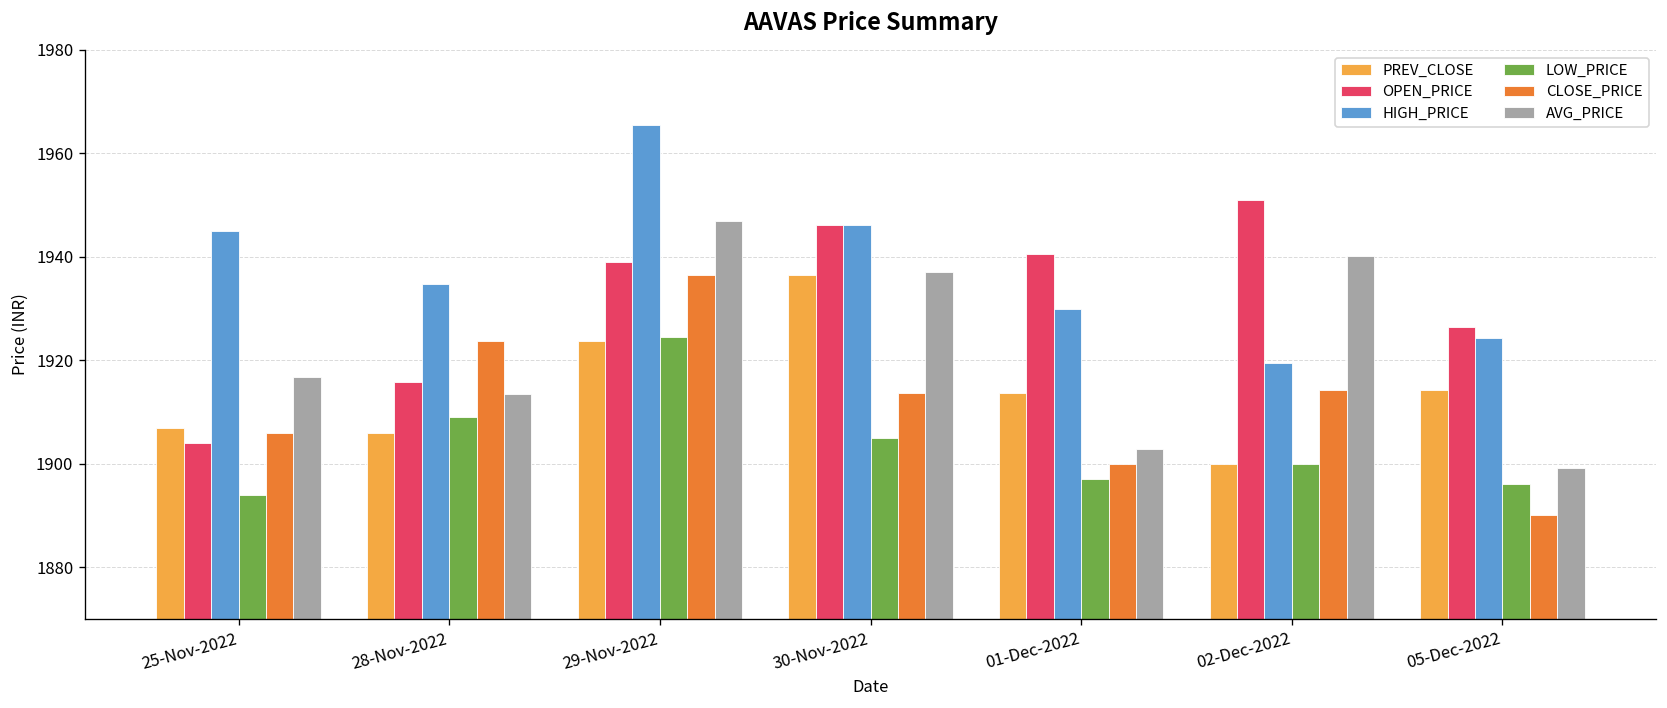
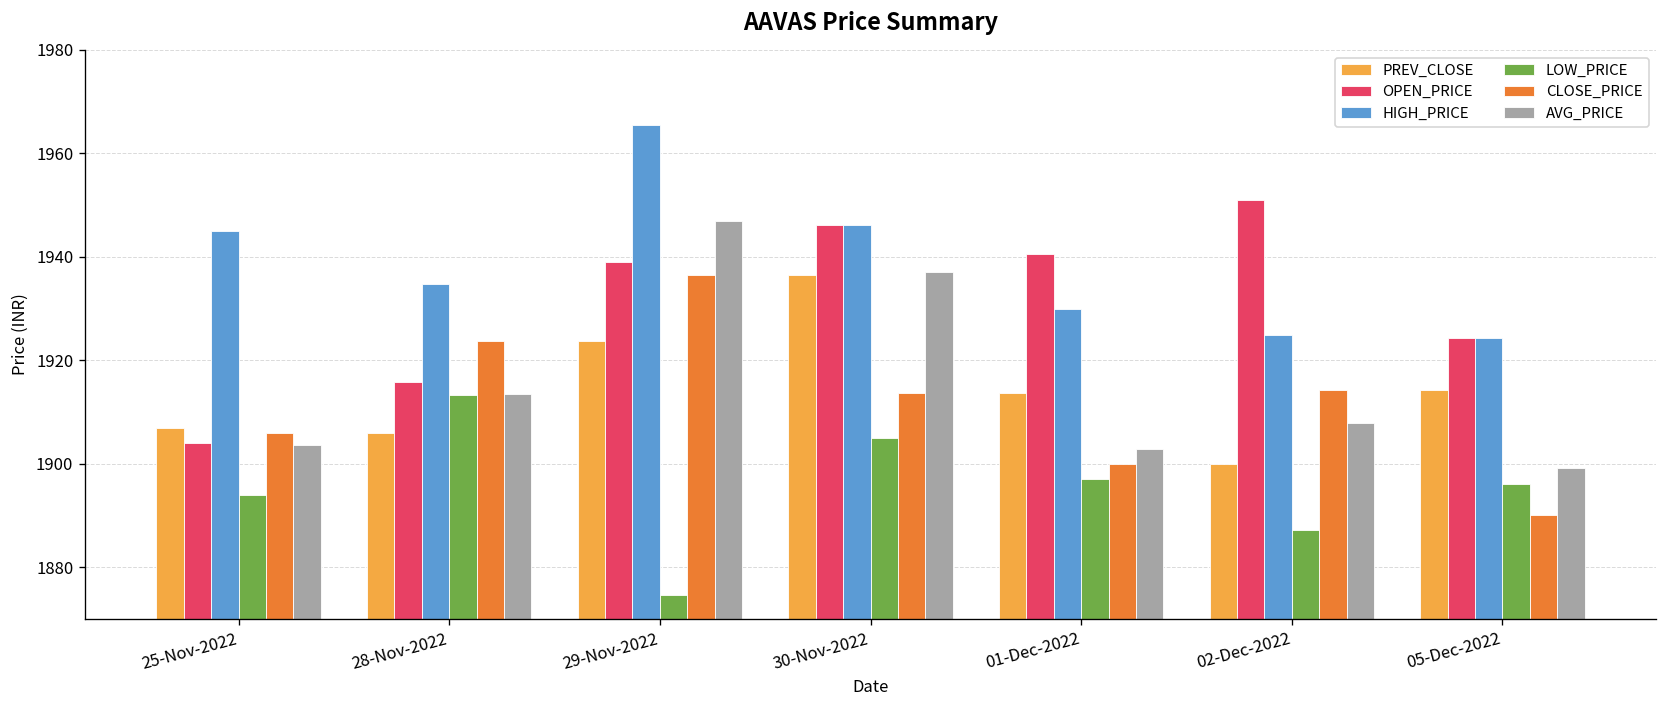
  {
    "OPEN_PRICE": {
      "25-Nov-2022": 1904,
      "28-Nov-2022": 1916,
      "29-Nov-2022": 1939,
      "30-Nov-2022": 1946,
      "01-Dec-2022": 1941,
      "02-Dec-2022": 1951,
-     "05-Dec-2022": 1926
+     "05-Dec-2022": 1924
    },
    "HIGH_PRICE": {
      "25-Nov-2022": 1945,
      "28-Nov-2022": 1935,
      "29-Nov-2022": 1966,
      "30-Nov-2022": 1946,
      "01-Dec-2022": 1930,
-     "02-Dec-2022": 1920,
+     "02-Dec-2022": 1925,
      "05-Dec-2022": 1924
    },
    "LOW_PRICE": {
      "25-Nov-2022": 1894,
-     "28-Nov-2022": 1909,
-     "29-Nov-2022": 1925,
+     "28-Nov-2022": 1913,
+     "29-Nov-2022": 1875,
      "30-Nov-2022": 1905,
      "01-Dec-2022": 1897,
-     "02-Dec-2022": 1900,
+     "02-Dec-2022": 1887,
      "05-Dec-2022": 1896
    },
    "AVG_PRICE": {
-     "25-Nov-2022": 1917,
+     "25-Nov-2022": 1904,
      "28-Nov-2022": 1913,
      "29-Nov-2022": 1947,
      "30-Nov-2022": 1937,
      "01-Dec-2022": 1903,
-     "02-Dec-2022": 1940,
+     "02-Dec-2022": 1908,
      "05-Dec-2022": 1899
    }
  }
